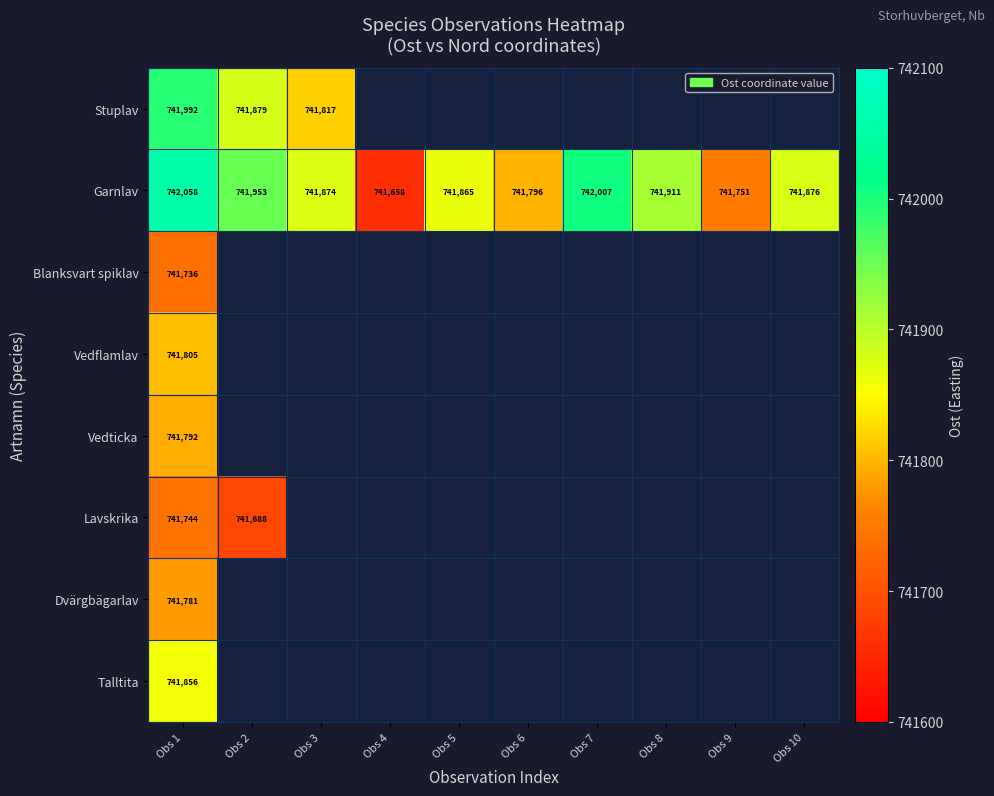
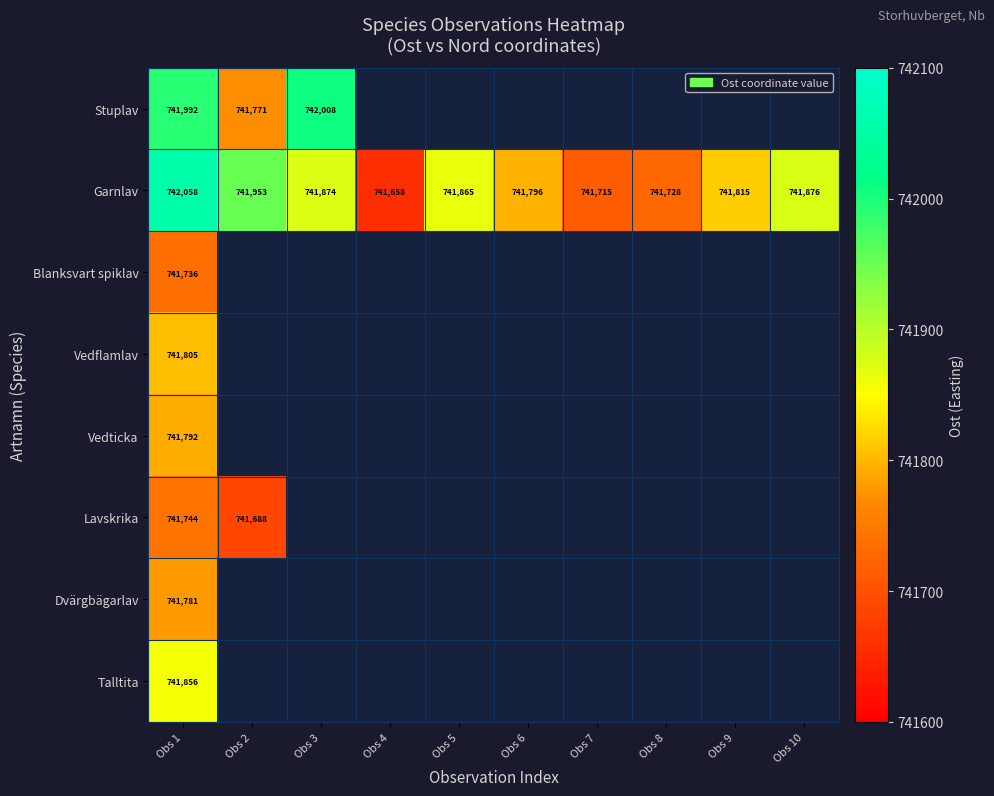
  {
    "Stuplav": {
      "Obs 1": "741,992",
-     "Obs 2": "741,879",
-     "Obs 3": "741,817"
+     "Obs 2": "741,771",
+     "Obs 3": "742,008"
    },
    "Garnlav": {
      "Obs 1": "742,058",
      "Obs 2": "741,953",
      "Obs 3": "741,874",
      "Obs 4": "741,658",
      "Obs 5": "741,865",
      "Obs 6": "741,796",
-     "Obs 7": "742,007",
-     "Obs 8": "741,911",
-     "Obs 9": "741,751",
+     "Obs 7": "741,715",
+     "Obs 8": "741,728",
+     "Obs 9": "741,815",
      "Obs 10": "741,876"
    },
    "Blanksvart spiklav": {
      "Obs 1": "741,736"
    },
    "Vedflamlav": {
      "Obs 1": "741,805"
    },
    "Vedticka": {
      "Obs 1": "741,792"
    },
    "Lavskrika": {
      "Obs 1": "741,744",
      "Obs 2": "741,688"
    },
    "Dvärgbägarlav": {
      "Obs 1": "741,781"
    },
    "Talltita": {
      "Obs 1": "741,856"
    }
  }
